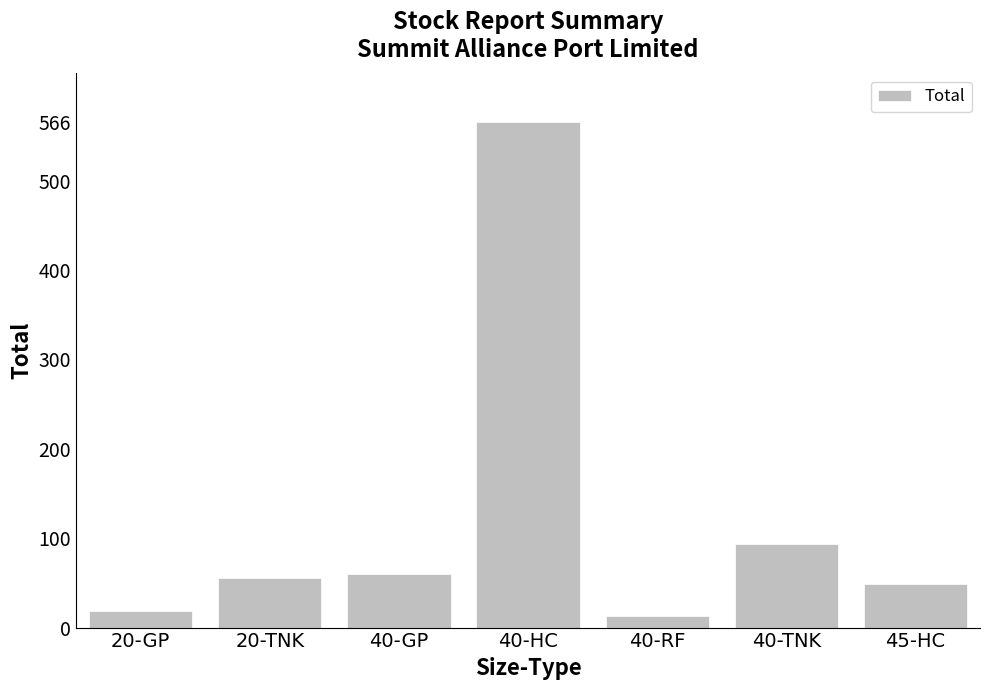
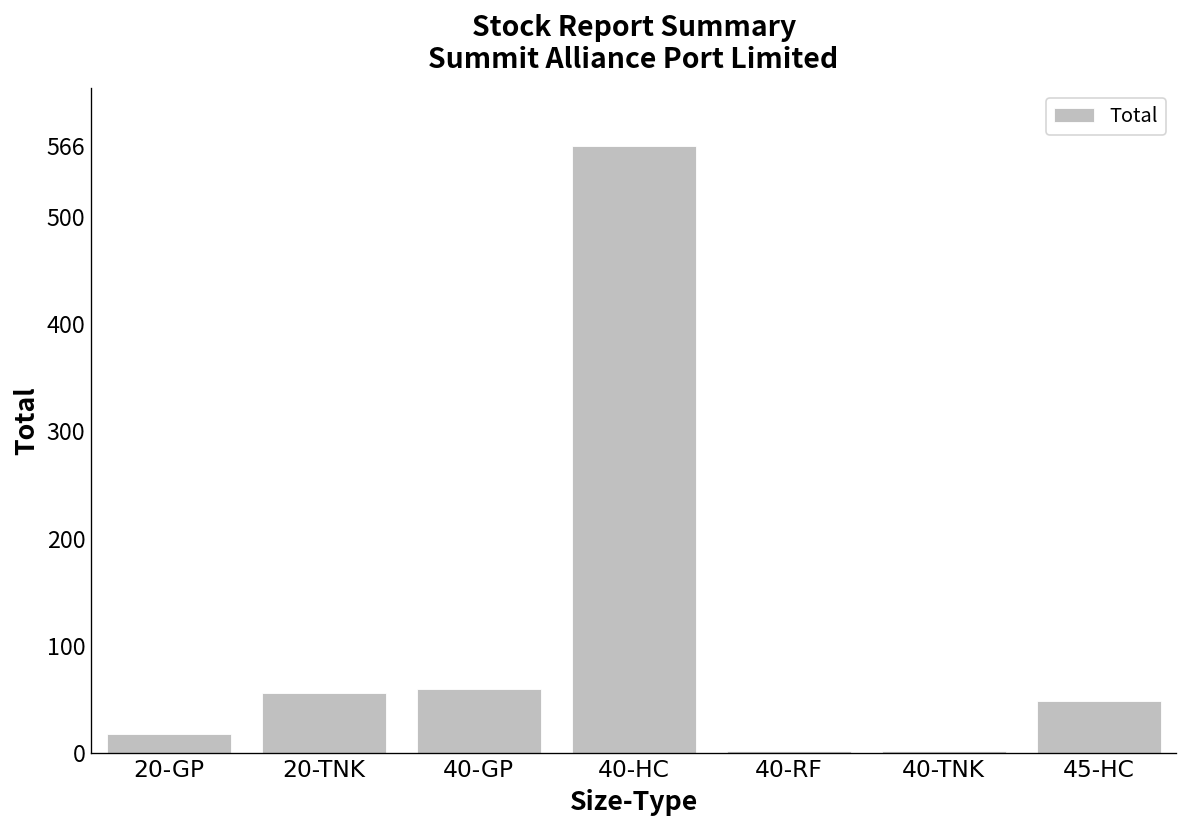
  {
    "20-GP": 20,
    "20-TNK": 60,
    "40-GP": 60,
    "40-HC": 570,
-   "40-RF": 10,
-   "40-TNK": 90,
+   "40-RF": 0,
+   "40-TNK": 0,
    "45-HC": 50
  }
